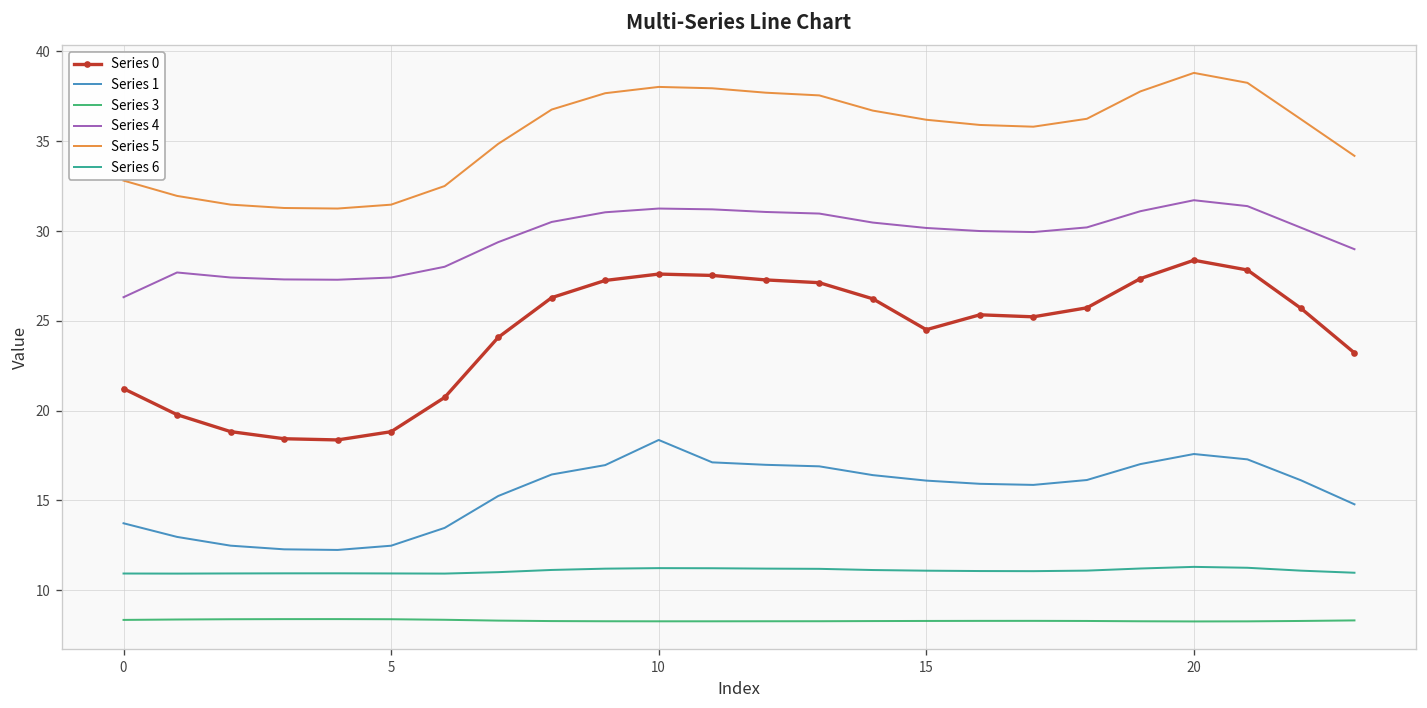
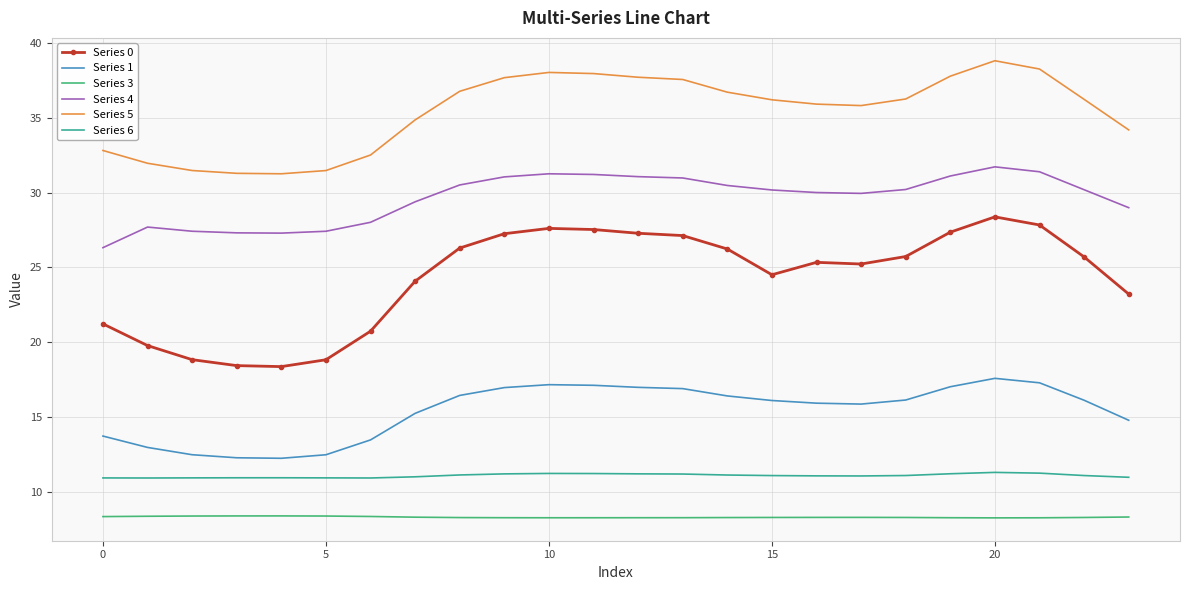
  {
    "Series 0": {
      "0": 21.2,
      "5": 18.8,
      "10": 27.6,
      "15": 24.5,
      "20": 28.4
    },
    "Series 1": {
      "0": 13.7,
      "5": 12.5,
-     "10": 18.4,
+     "10": 17.2,
      "15": 16.1,
      "20": 17.6
    },
    "Series 4": {
      "0": 26.3,
      "5": 27.4,
      "10": 31.3,
      "15": 30.2,
      "20": 31.7
    },
    "Series 5": {
      "0": 32.8,
      "5": 31.5,
      "10": 38.0,
      "15": 36.2,
      "20": 38.8
    }
  }
